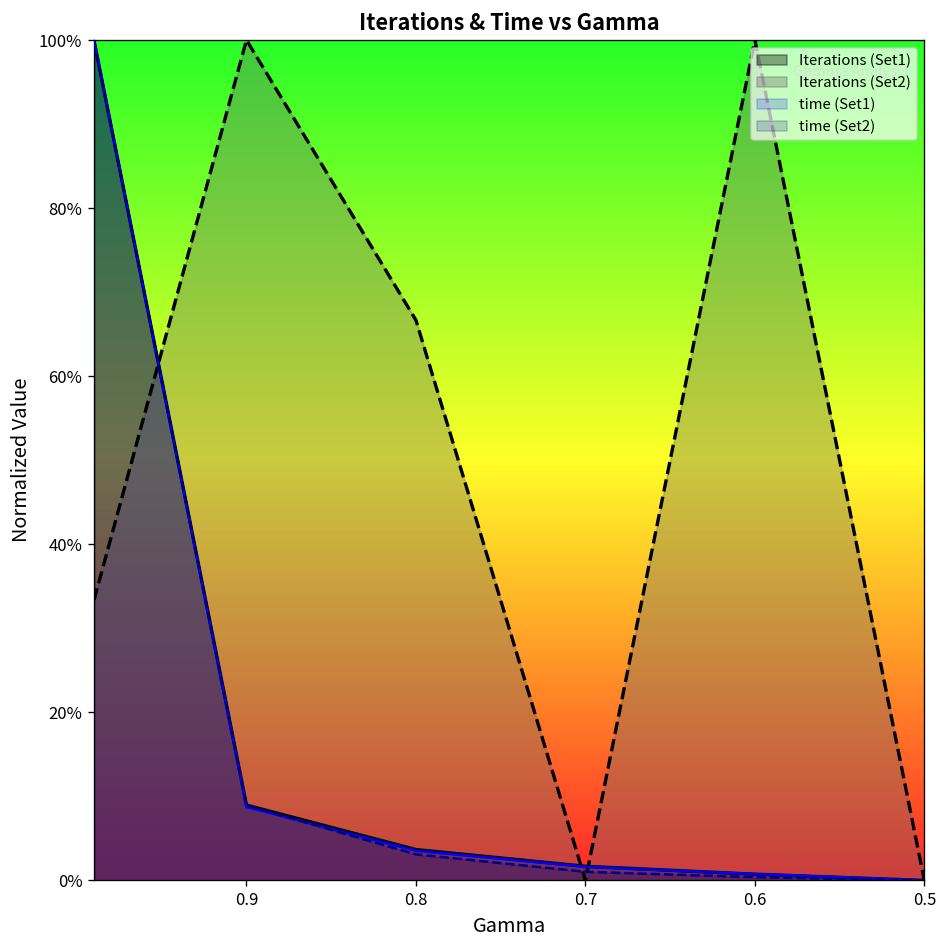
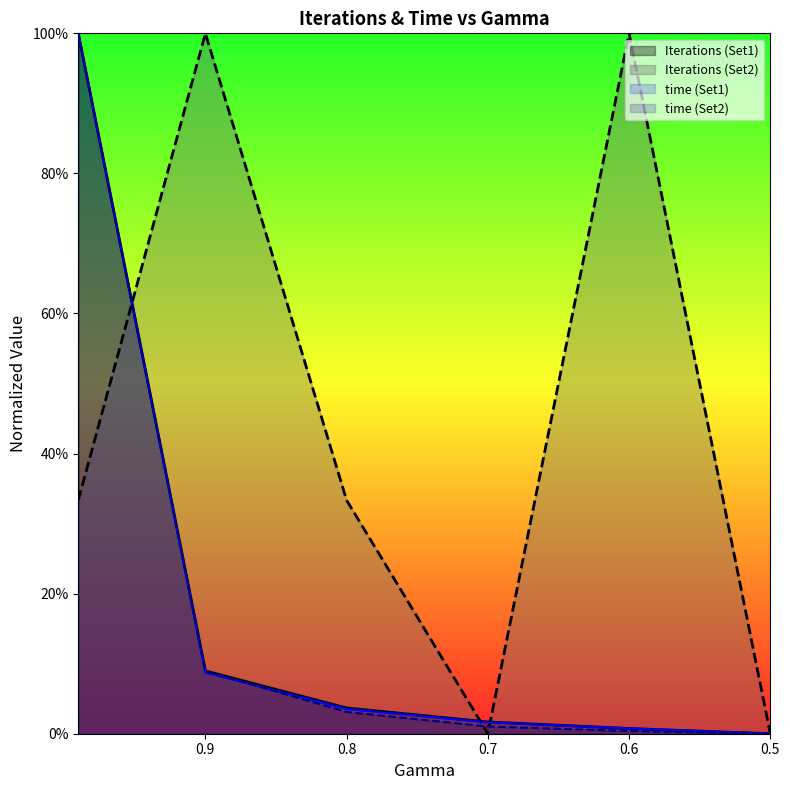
  {
    "Iterations (Set2)": {
      "0.9": "100%",
-     "0.8": "67%",
+     "0.8": "33%",
      "0.7": "0%",
      "0.6": "100%"
    }
  }
